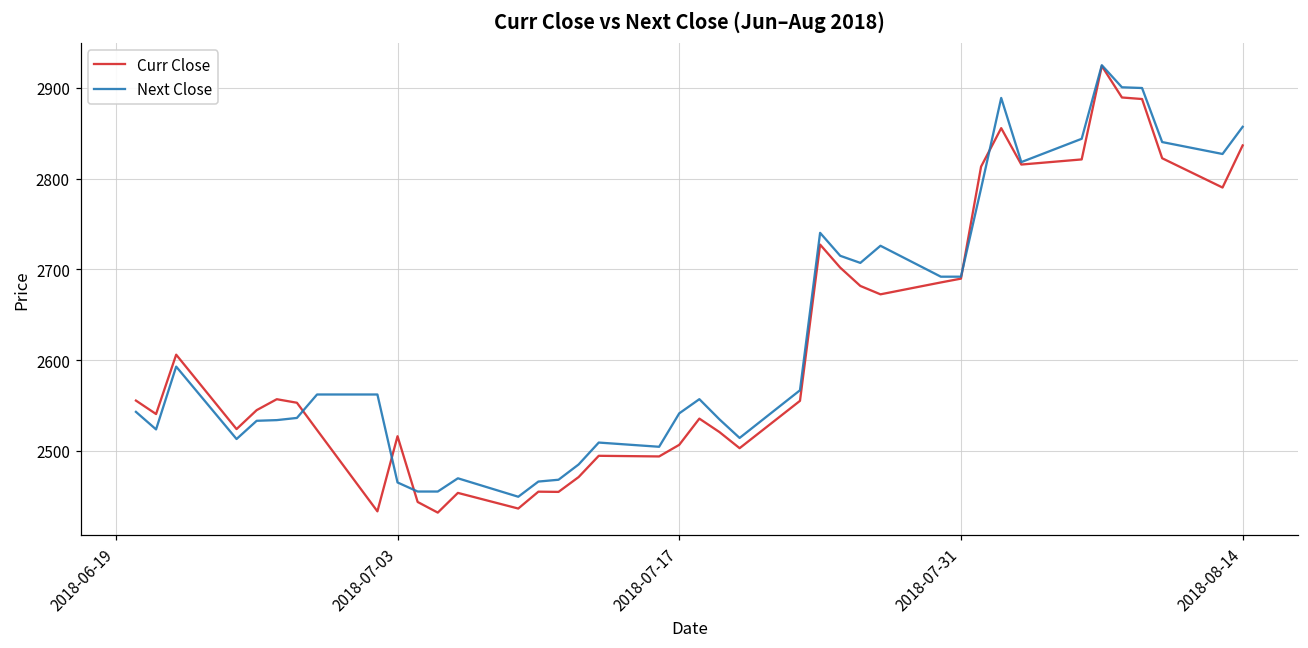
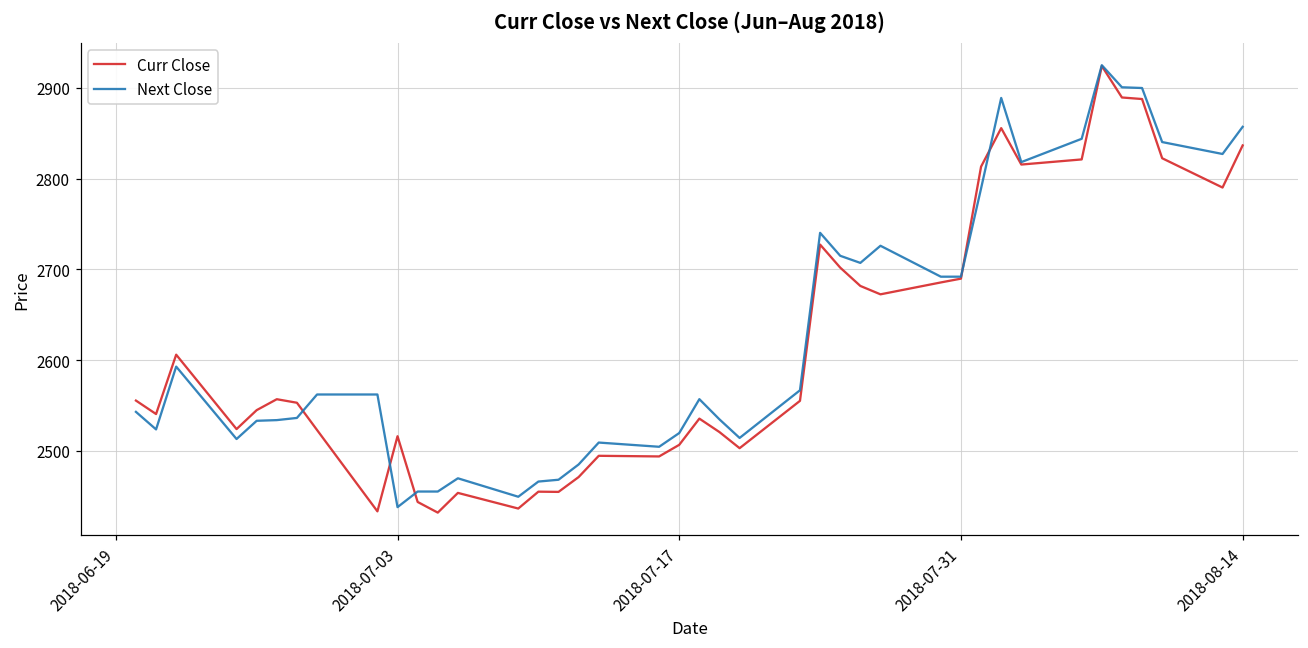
  {
    "Curr Close": {
      "2018-07-03": 2520,
      "2018-07-17": 2510,
      "2018-08-14": 2840
    },
    "Next Close": {
-     "2018-07-03": 2470,
-     "2018-07-17": 2540,
+     "2018-07-03": 2440,
+     "2018-07-17": 2520,
      "2018-08-14": 2860
    }
  }
